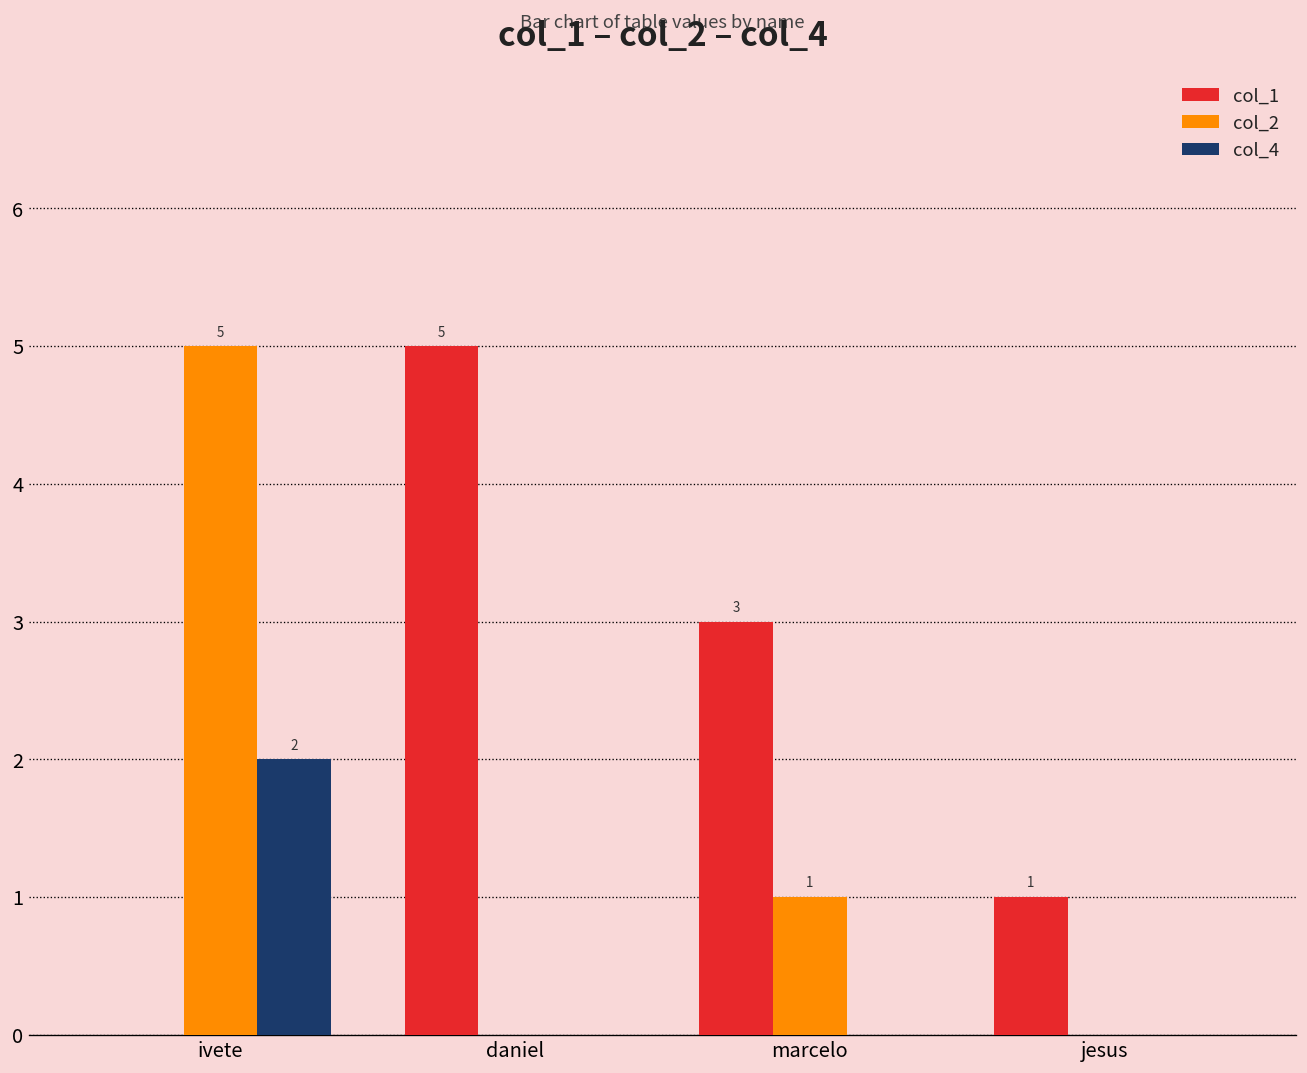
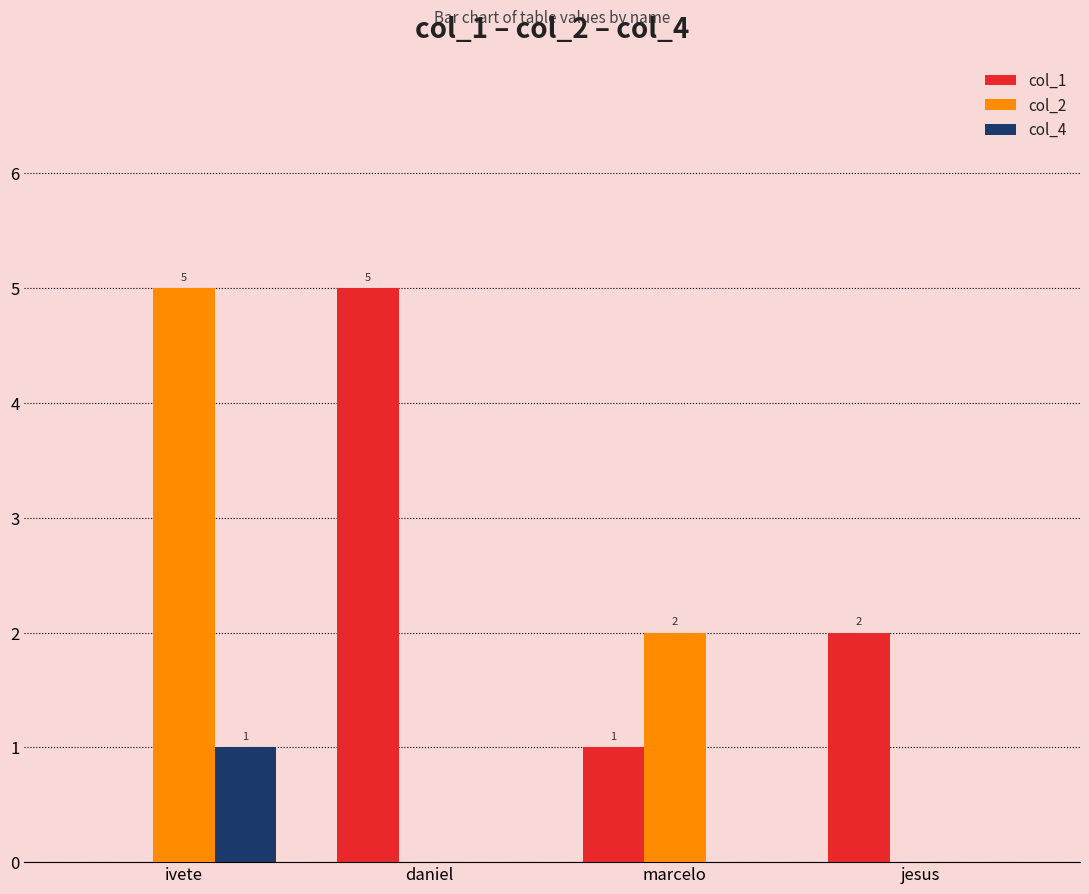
  {
    "col_1": {
      "daniel": 5,
-     "marcelo": 3,
-     "jesus": 1
+     "marcelo": 1,
+     "jesus": 2
    },
    "col_2": {
      "ivete": 5,
-     "marcelo": 1
+     "marcelo": 2
    },
    "col_4": {
-     "ivete": 2
+     "ivete": 1
    }
  }
